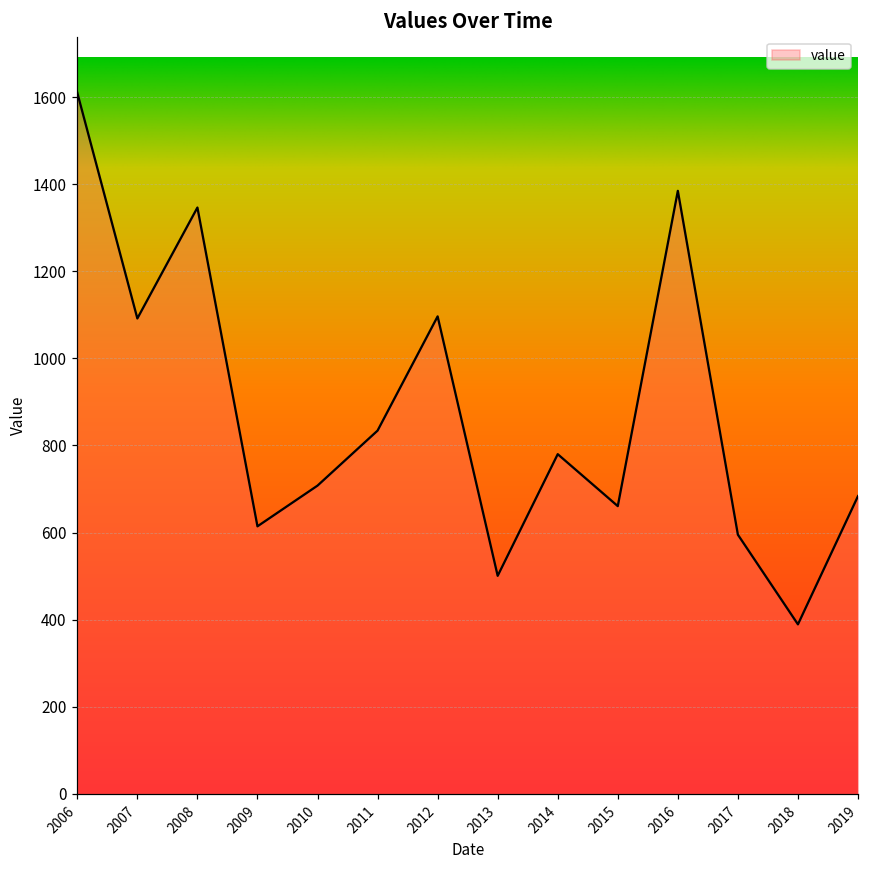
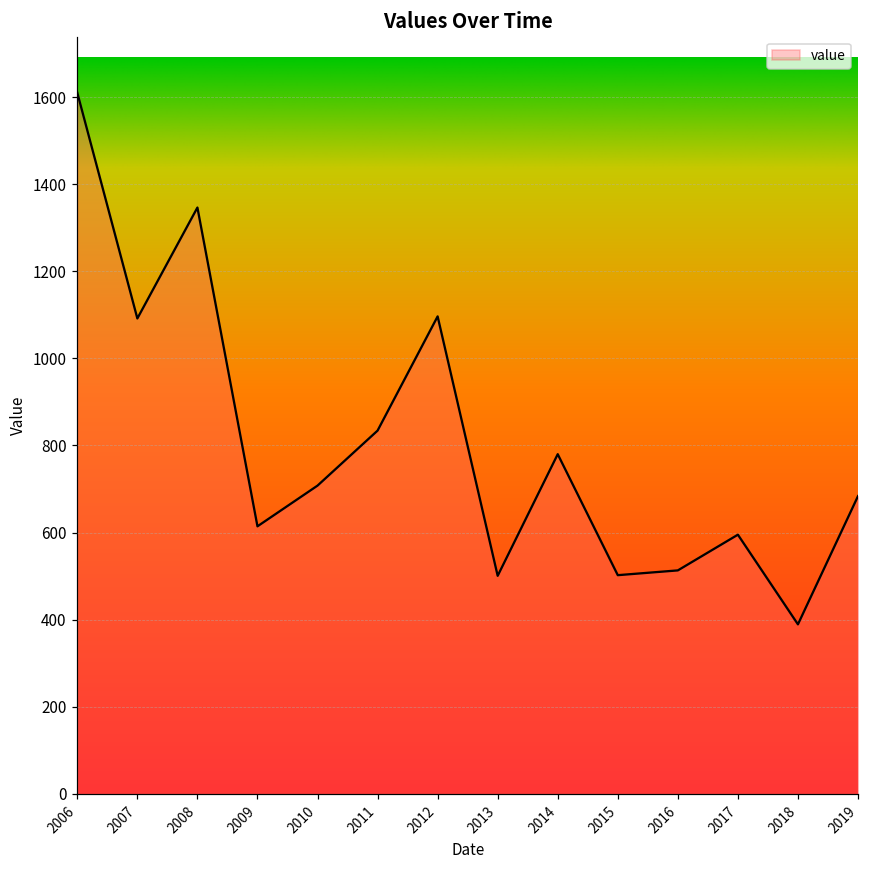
  {
    "2006": 1610,
    "2007": 1090,
    "2008": 1350,
    "2009": 610,
    "2010": 710,
    "2011": 830,
    "2012": 1100,
    "2013": 500,
    "2014": 780,
-   "2015": 660,
-   "2016": 1380,
+   "2015": 500,
+   "2016": 510,
    "2017": 600,
    "2018": 390,
    "2019": 680
  }
